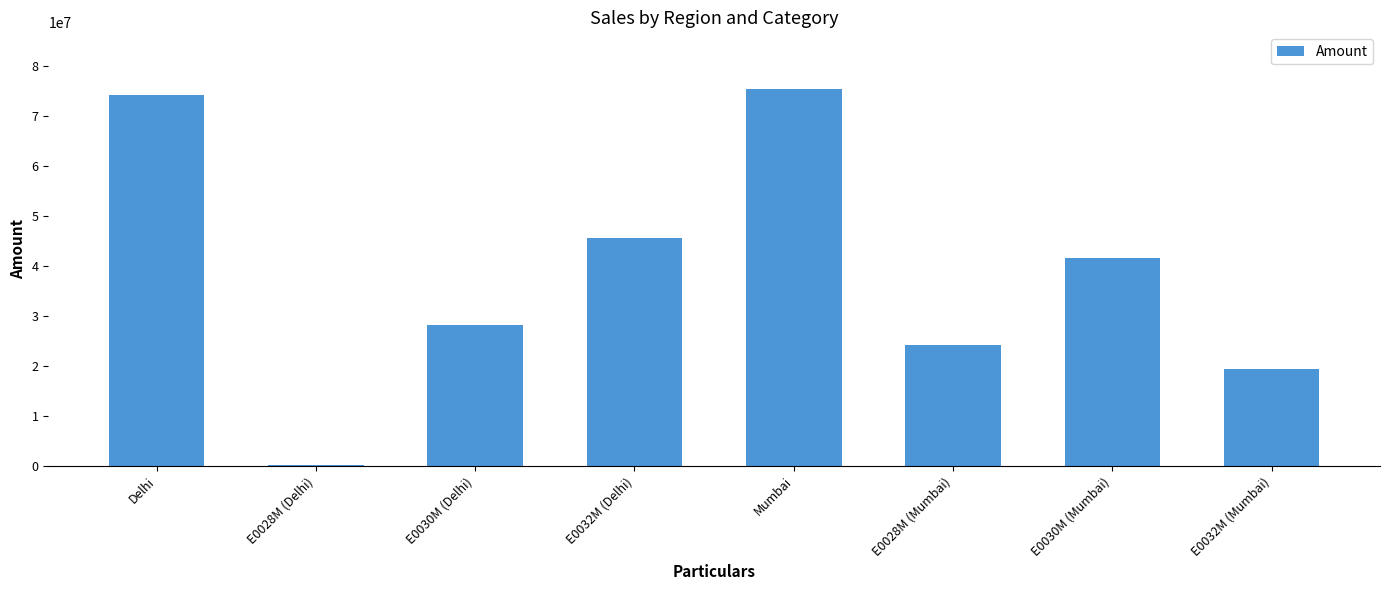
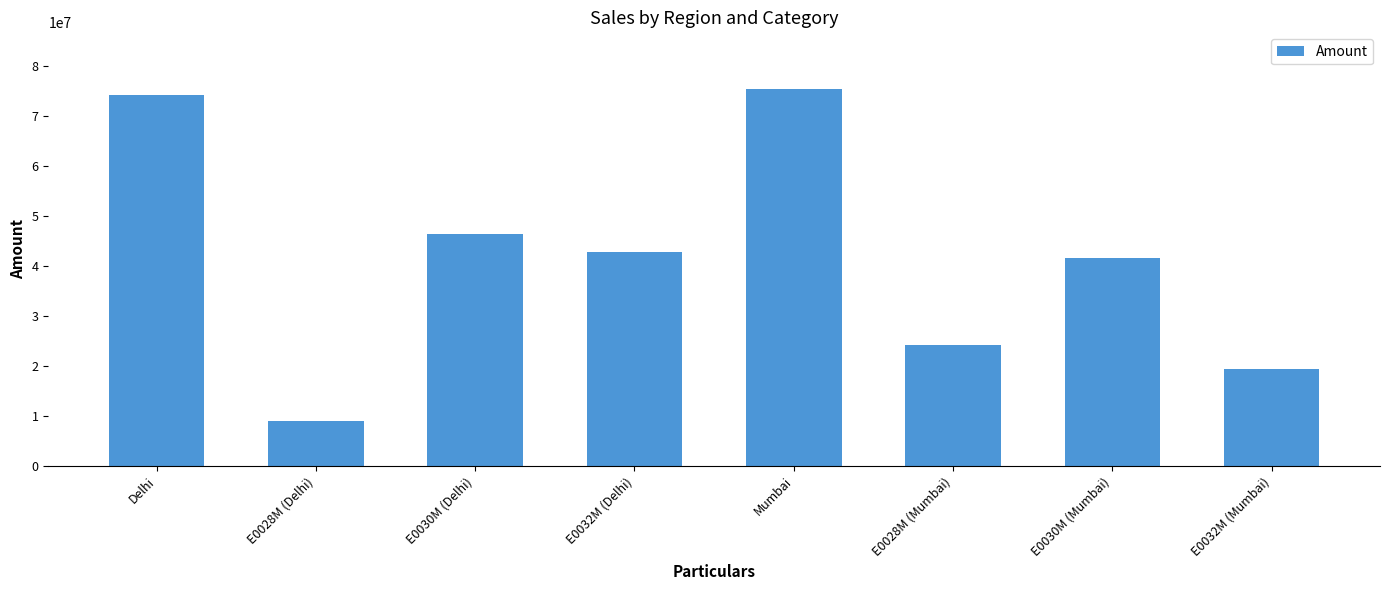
  {
    "Delhi": 74000000,
-   "E0028M (Delhi)": 0,
-   "E0030M (Delhi)": 28000000,
-   "E0032M (Delhi)": 46000000,
+   "E0028M (Delhi)": 9000000,
+   "E0030M (Delhi)": 46000000,
+   "E0032M (Delhi)": 43000000,
    "Mumbai": 75000000,
    "E0028M (Mumbai)": 24000000,
    "E0030M (Mumbai)": 42000000,
    "E0032M (Mumbai)": 19000000
  }
